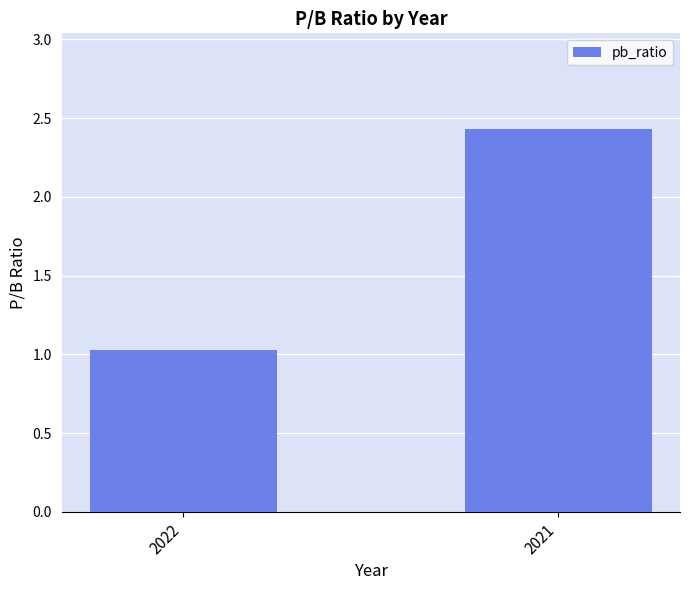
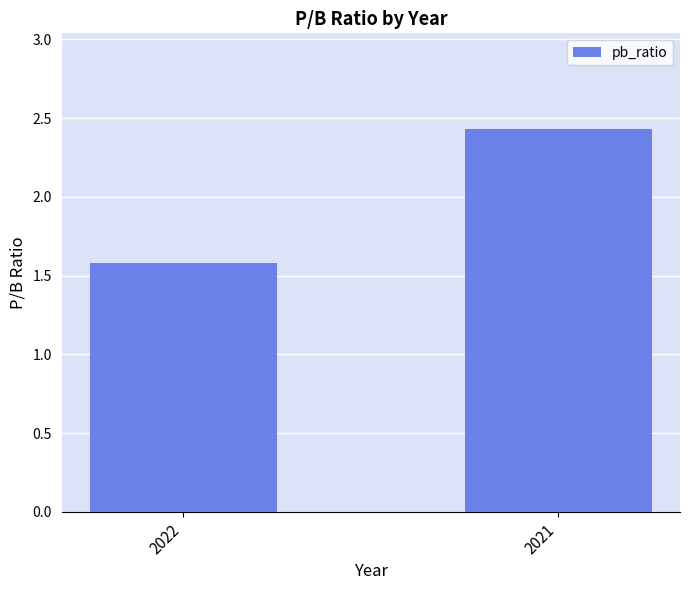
  {
-   "2022": 1.03,
+   "2022": 1.58,
    "2021": 2.43
  }
